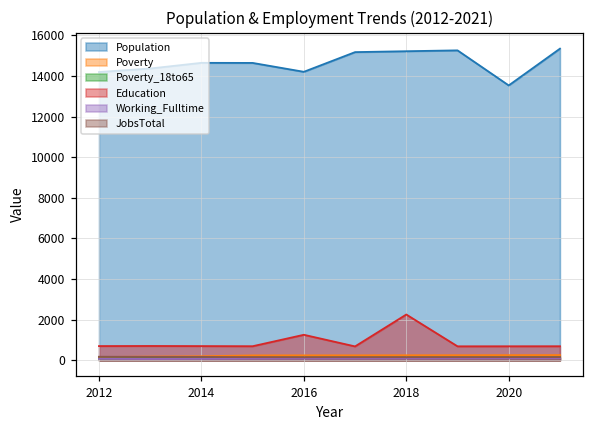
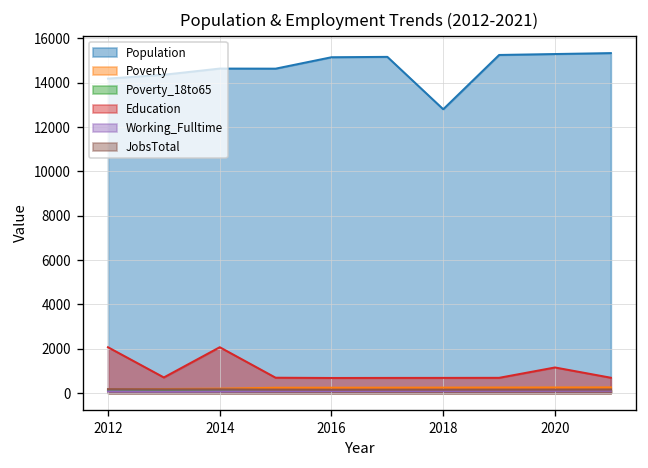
  {
    "Population": {
-     "2016": 14200,
-     "2018": 15200,
-     "2020": 13500
+     "2016": 15200,
+     "2018": 12800,
+     "2020": 15300
    },
    "Education": {
-     "2012": 700,
-     "2014": 700,
-     "2016": 1300,
-     "2018": 2300,
-     "2020": 700
+     "2012": 2100,
+     "2014": 2100,
+     "2016": 700,
+     "2018": 700,
+     "2020": 1200
    }
  }
